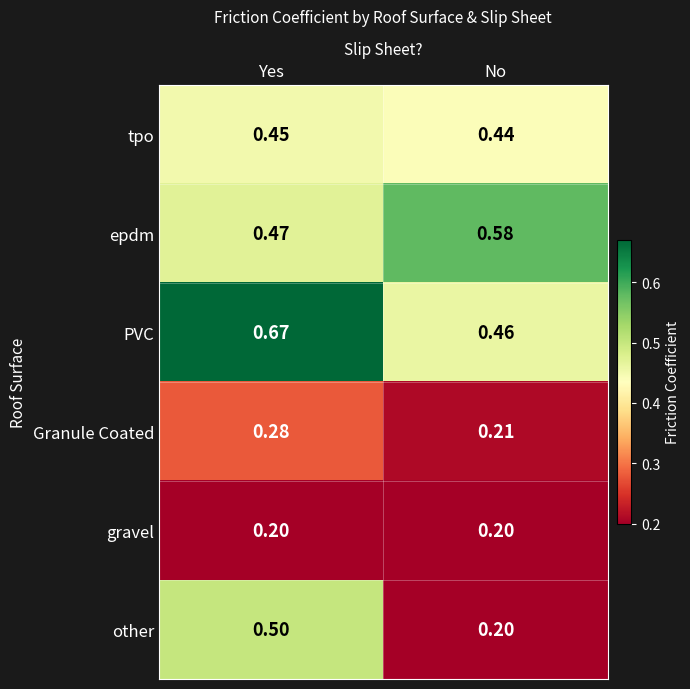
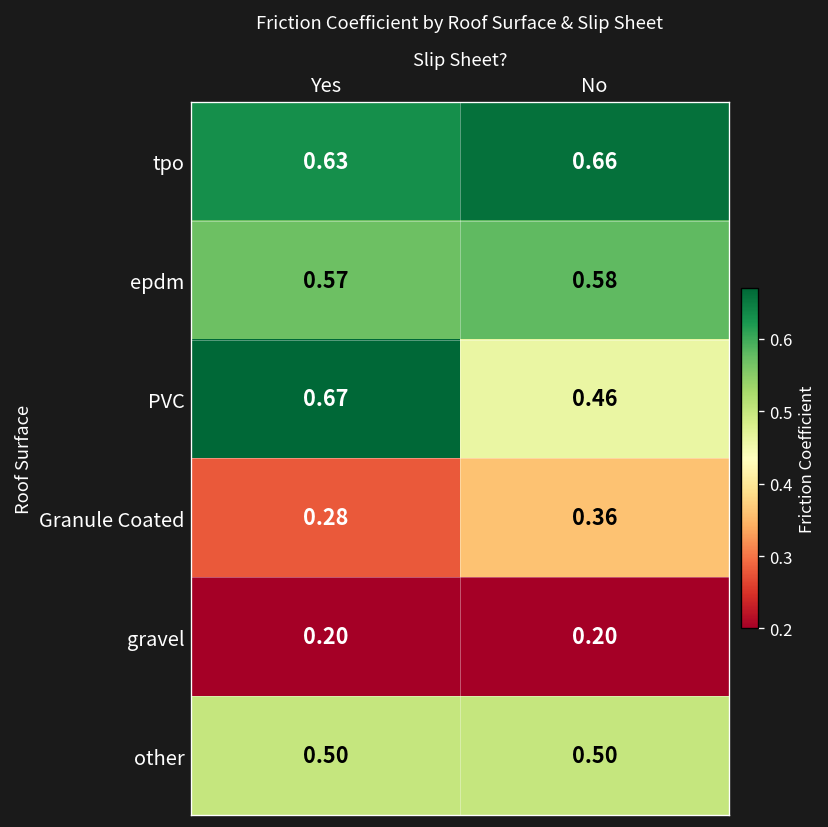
  {
    "tpo": {
-     "Yes": 0.45,
-     "No": 0.44
+     "Yes": 0.63,
+     "No": 0.66
    },
    "epdm": {
-     "Yes": 0.47,
+     "Yes": 0.57,
      "No": 0.58
    },
    "PVC": {
      "Yes": 0.67,
      "No": 0.46
    },
    "Granule Coated": {
      "Yes": 0.28,
-     "No": 0.21
+     "No": 0.36
    },
    "gravel": {
      "Yes": 0.20,
      "No": 0.20
    },
    "other": {
      "Yes": 0.50,
-     "No": 0.20
+     "No": 0.50
    }
  }
